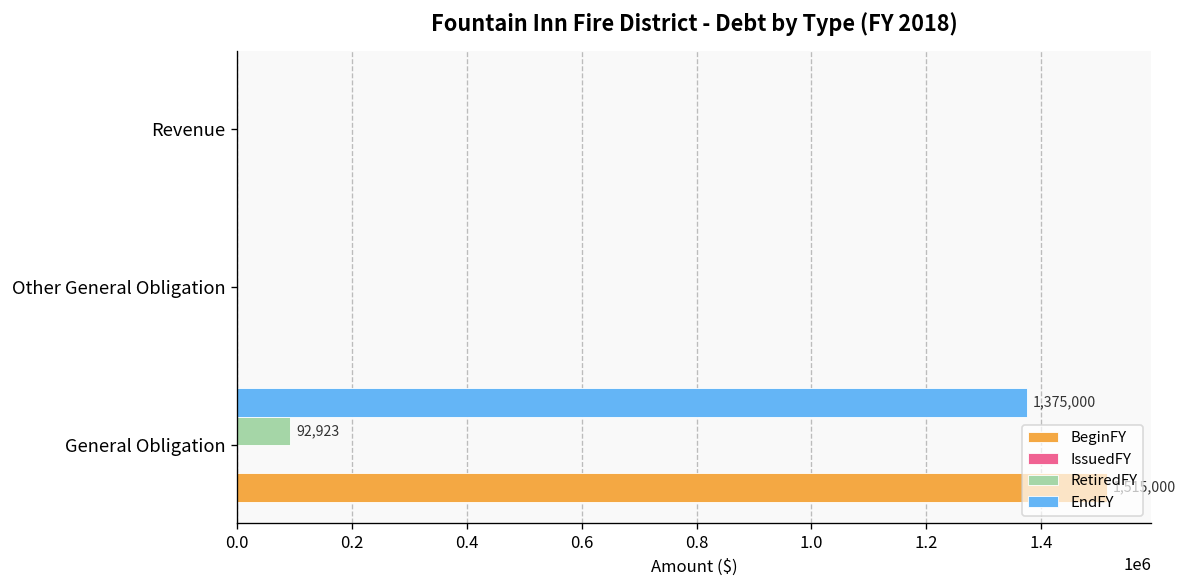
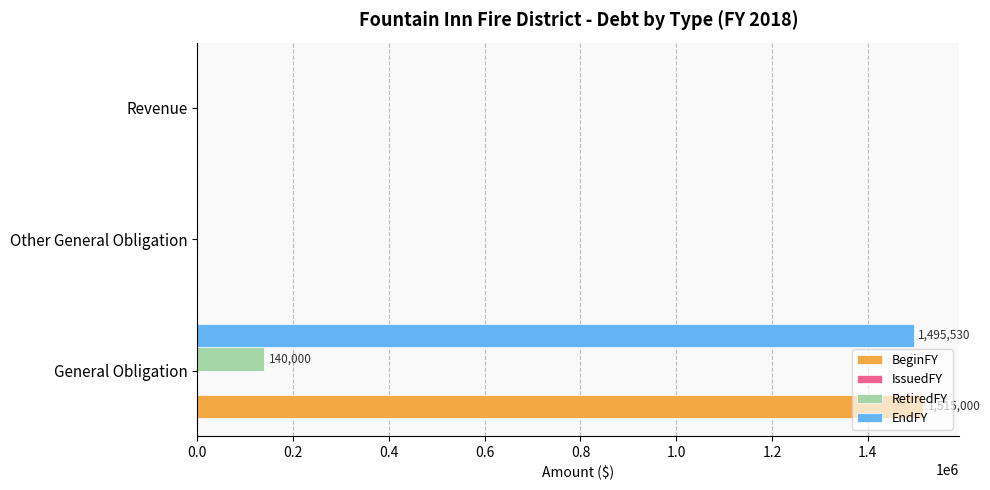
  {
    "BeginFY": {
      "Revenue": "0",
      "Other General Obligation": "0"
    },
    "IssuedFY": {
      "Revenue": "0",
      "Other General Obligation": "0",
      "General Obligation": "0"
    },
    "RetiredFY": {
-     "General Obligation": "92,923"
+     "General Obligation": "140,000"
    },
    "EndFY": {
-     "General Obligation": "1,375,000"
+     "General Obligation": "1,495,530"
    }
  }
